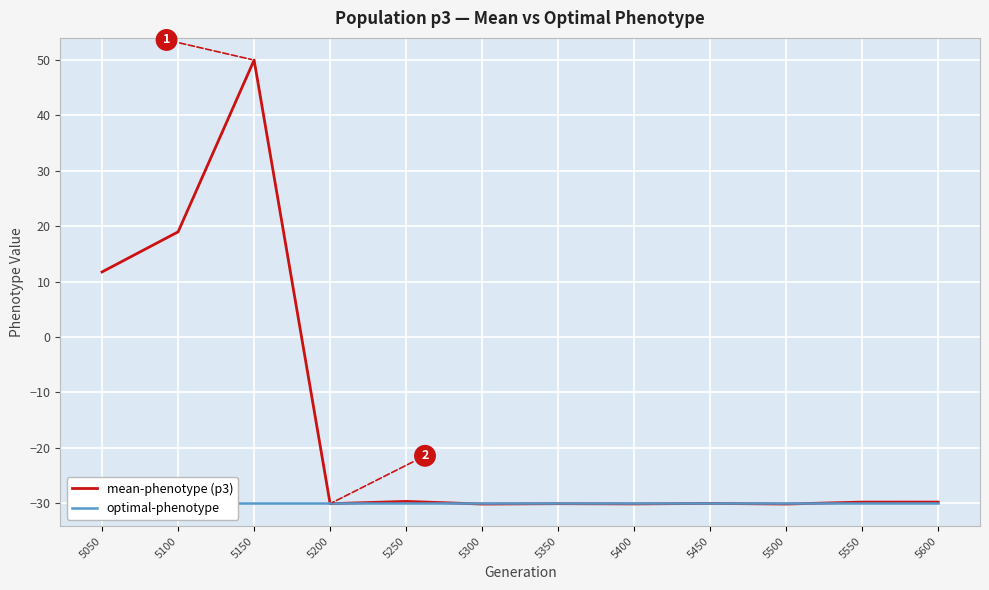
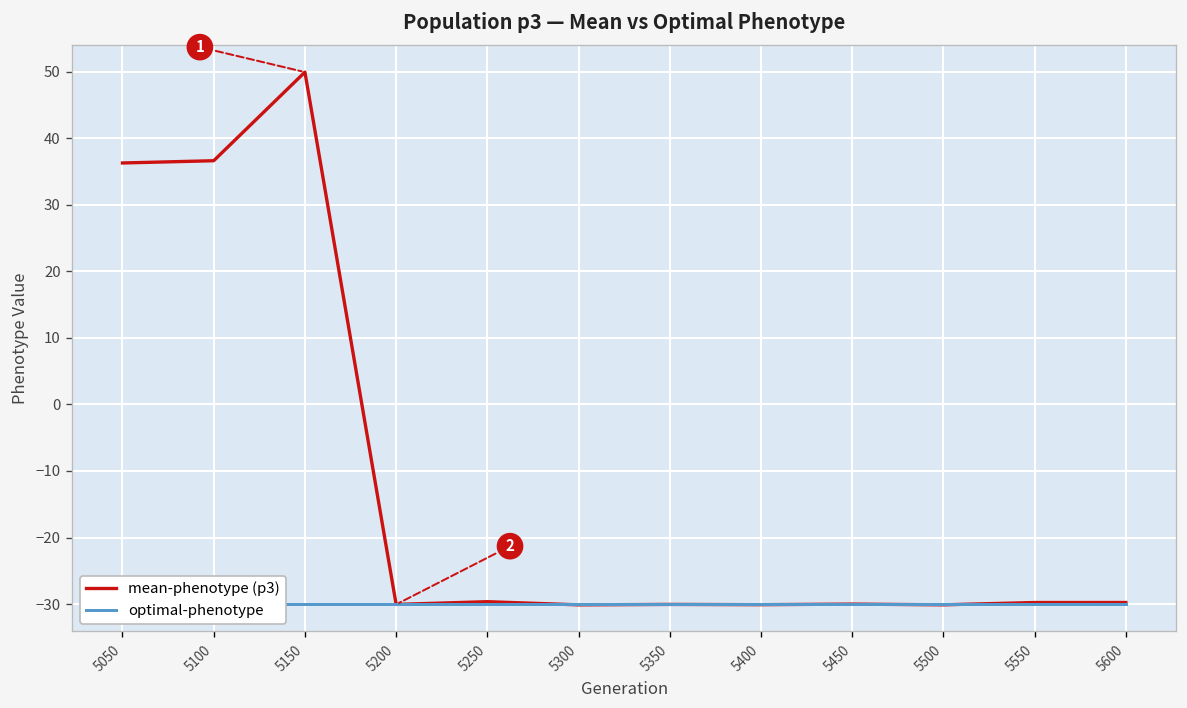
  {
    "mean-phenotype (p3)": {
-     "5050": 12,
-     "5100": 19,
+     "5050": 36,
+     "5100": 37,
      "5150": 50
    },
    "optimal-phenotype": {
      "5150": -30
    }
  }
